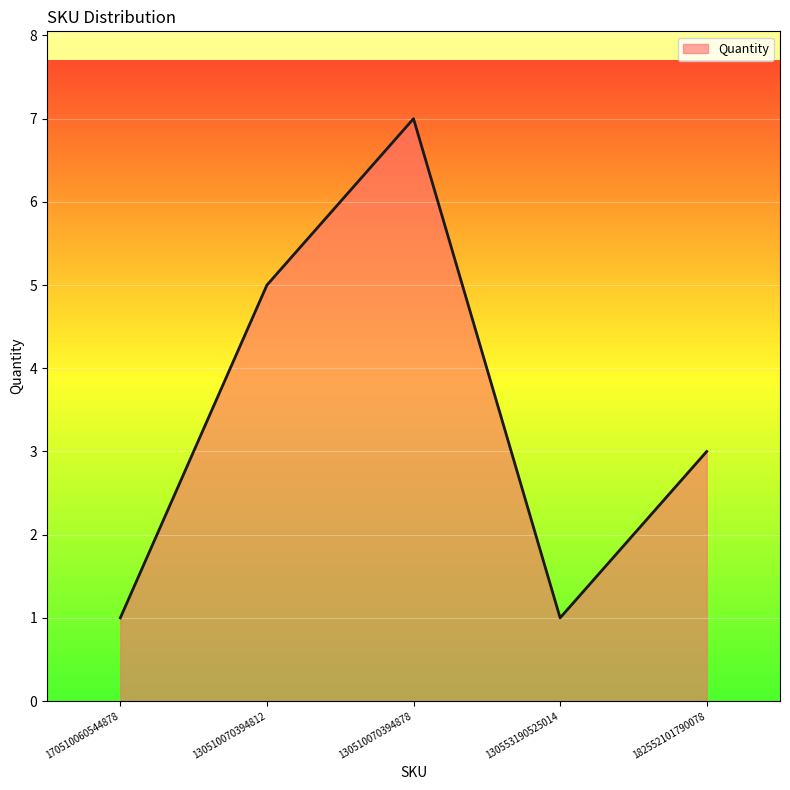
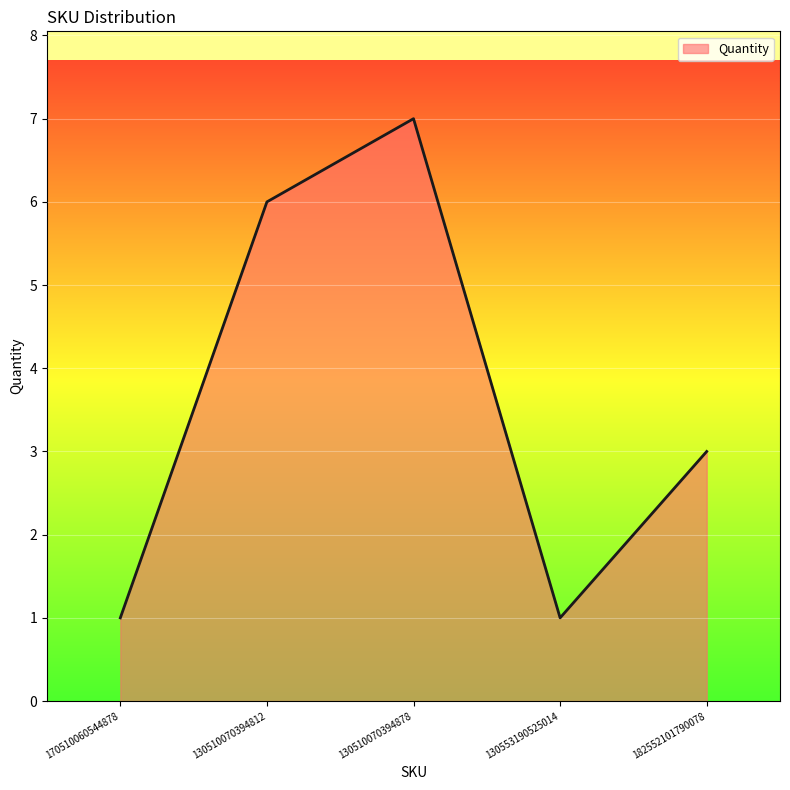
  {
    "170510060544878": 1,
-   "130510070394812": 5,
+   "130510070394812": 6,
    "130510070394878": 7,
    "130553190525014": 1,
    "182552101790078": 3
  }
